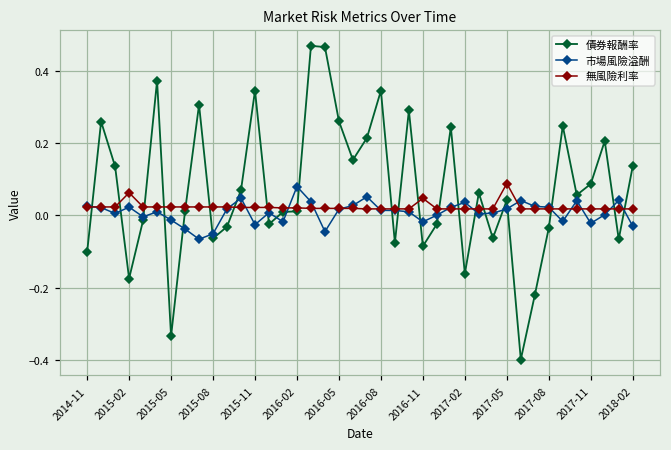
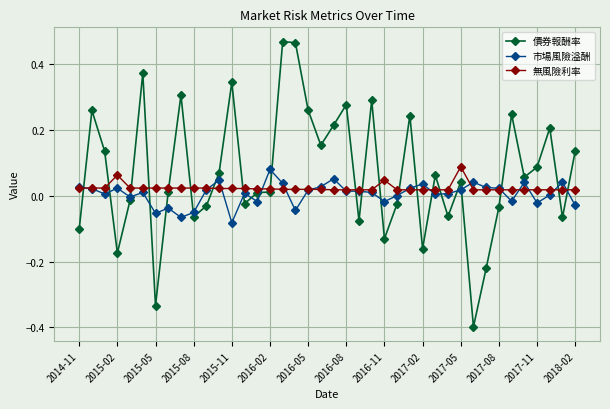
  {
    "債券報酬率": {
      "2014-11": -0.10,
      "2015-02": -0.17,
      "2015-05": -0.33,
      "2015-08": -0.06,
      "2015-11": 0.34,
      "2016-02": 0.01,
      "2016-05": 0.26,
-     "2016-08": 0.34,
-     "2016-11": -0.09,
+     "2016-08": 0.28,
+     "2016-11": -0.13,
      "2017-02": -0.16,
      "2017-05": 0.04,
      "2017-08": -0.03,
      "2017-11": 0.09,
      "2018-02": 0.14
    },
    "市場風險溢酬": {
      "2015-02": 0.02,
-     "2015-05": -0.01,
+     "2015-05": -0.05,
      "2015-08": -0.05,
-     "2015-11": -0.03,
+     "2015-11": -0.08,
      "2016-02": 0.08,
      "2016-11": -0.02,
      "2017-02": 0.04,
      "2017-05": 0.02,
      "2017-11": -0.02,
      "2018-02": -0.03
    },
    "無風險利率": {
      "2015-02": 0.06,
      "2015-05": 0.02,
      "2015-08": 0.02,
      "2015-11": 0.02,
      "2016-02": 0.02,
      "2016-11": 0.05,
      "2017-02": 0.02,
      "2017-05": 0.09,
      "2017-11": 0.02,
      "2018-02": 0.02
    }
  }
